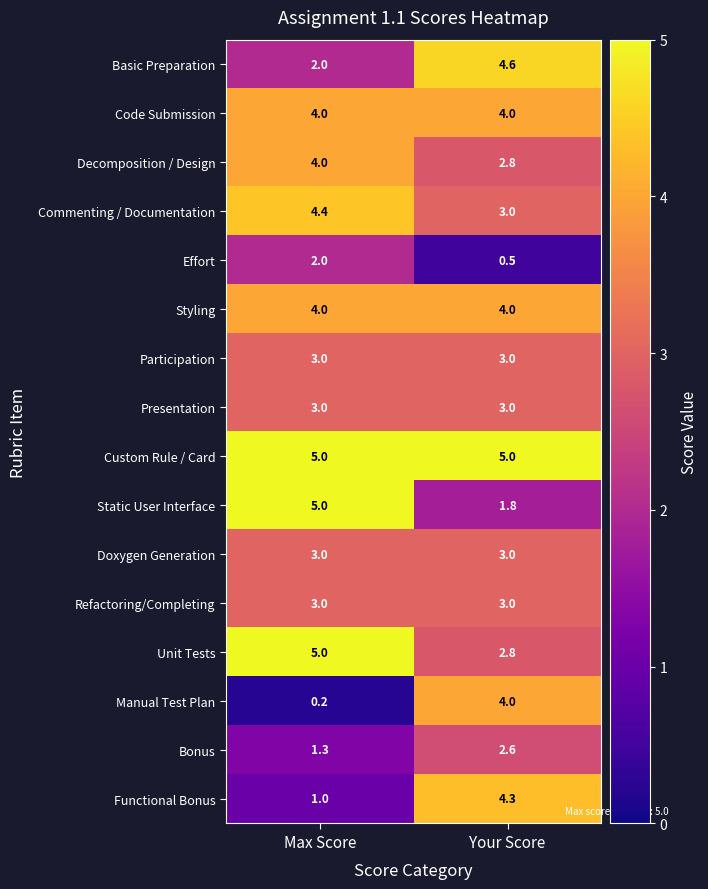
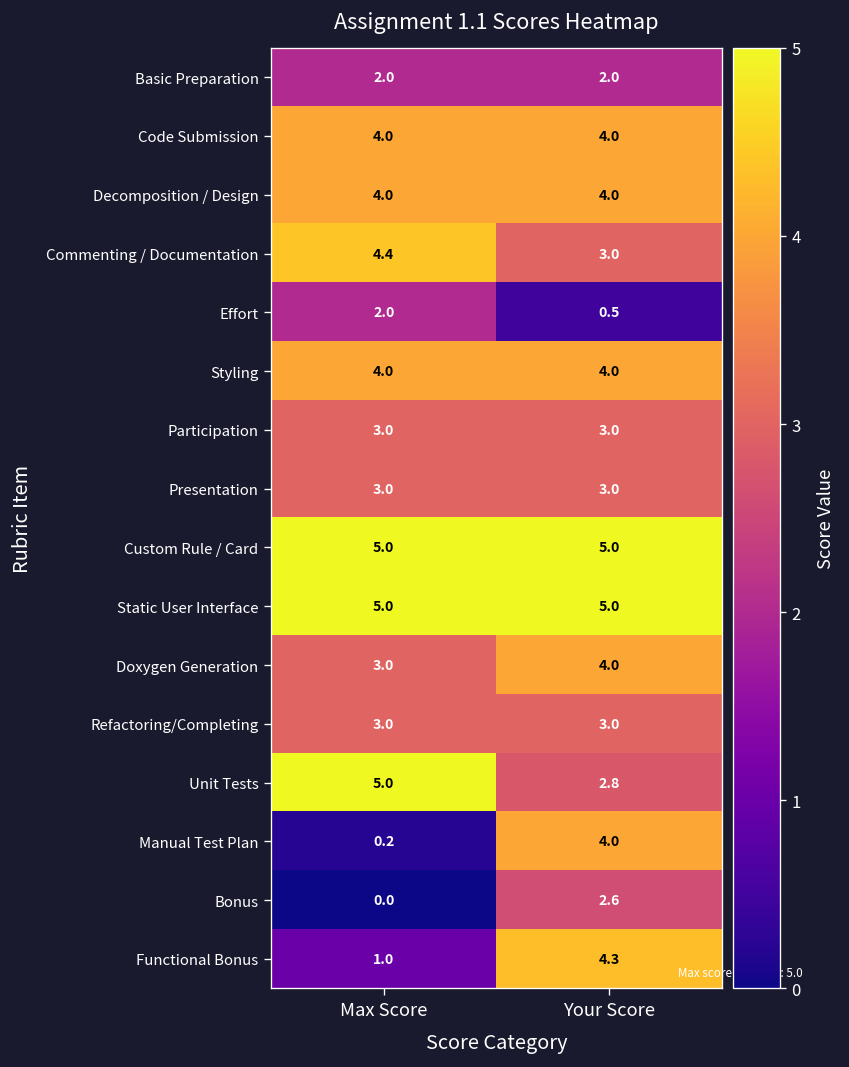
  {
    "Basic Preparation": {
      "Max Score": 2.0,
-     "Your Score": 4.6
+     "Your Score": 2.0
    },
    "Code Submission": {
      "Max Score": 4.0,
      "Your Score": 4.0
    },
    "Decomposition / Design": {
      "Max Score": 4.0,
-     "Your Score": 2.8
+     "Your Score": 4.0
    },
    "Commenting / Documentation": {
      "Max Score": 4.4,
      "Your Score": 3.0
    },
    "Effort": {
      "Max Score": 2.0,
      "Your Score": 0.5
    },
    "Styling": {
      "Max Score": 4.0,
      "Your Score": 4.0
    },
    "Participation": {
      "Max Score": 3.0,
      "Your Score": 3.0
    },
    "Presentation": {
      "Max Score": 3.0,
      "Your Score": 3.0
    },
    "Custom Rule / Card": {
      "Max Score": 5.0,
      "Your Score": 5.0
    },
    "Static User Interface": {
      "Max Score": 5.0,
-     "Your Score": 1.8
+     "Your Score": 5.0
    },
    "Doxygen Generation": {
      "Max Score": 3.0,
-     "Your Score": 3.0
+     "Your Score": 4.0
    },
    "Refactoring/Completing": {
      "Max Score": 3.0,
      "Your Score": 3.0
    },
    "Unit Tests": {
      "Max Score": 5.0,
      "Your Score": 2.8
    },
    "Manual Test Plan": {
      "Max Score": 0.2,
      "Your Score": 4.0
    },
    "Bonus": {
-     "Max Score": 1.3,
+     "Max Score": 0.0,
      "Your Score": 2.6
    },
    "Functional Bonus": {
      "Max Score": 1.0,
      "Your Score": 4.3
    }
  }
